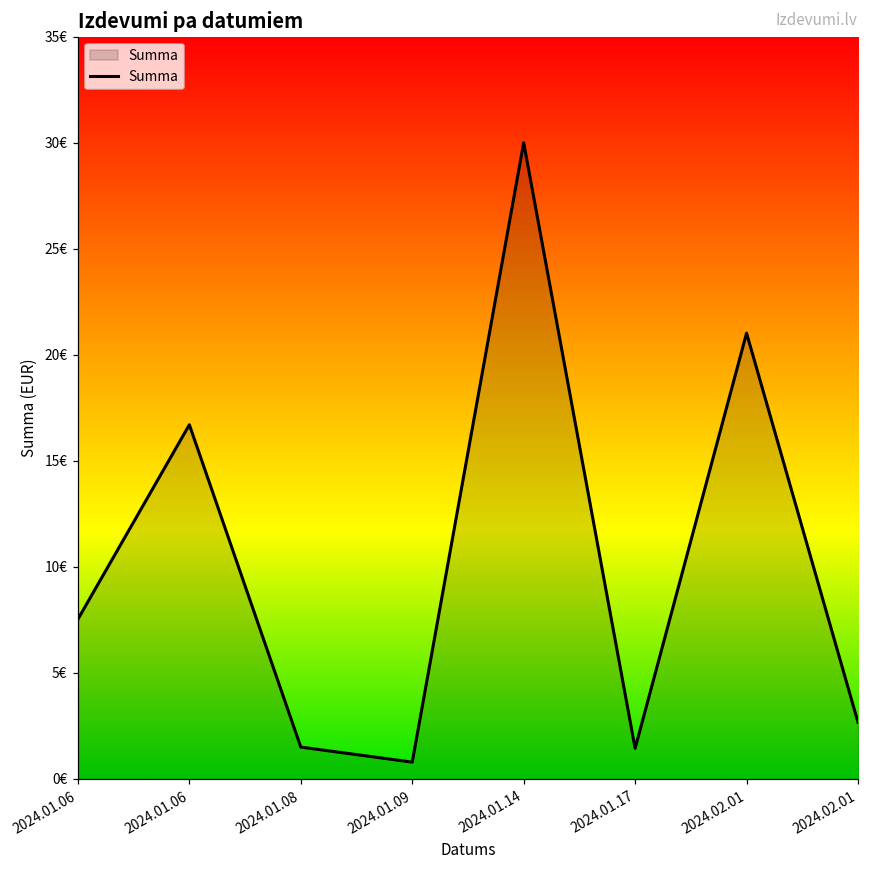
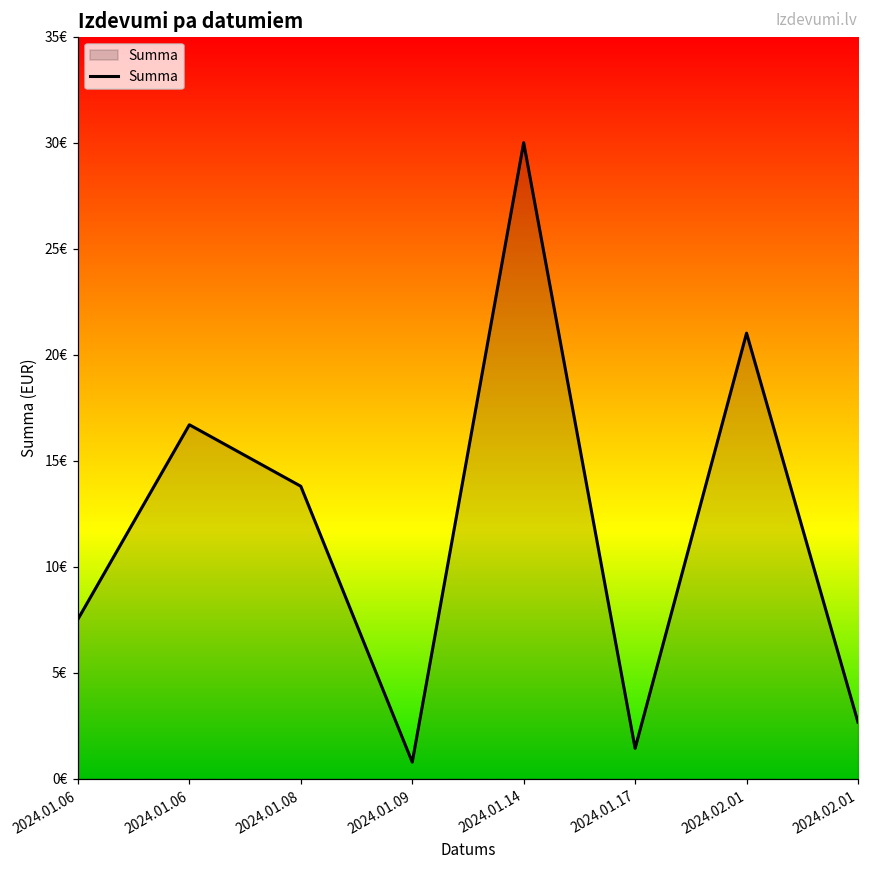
  {
-   "2024.01.08": "1.5€",
+   "2024.01.08": "13.8€",
    "2024.01.09": "0.8€",
    "2024.01.14": "30.0€",
    "2024.01.17": "1.4€"
  }
